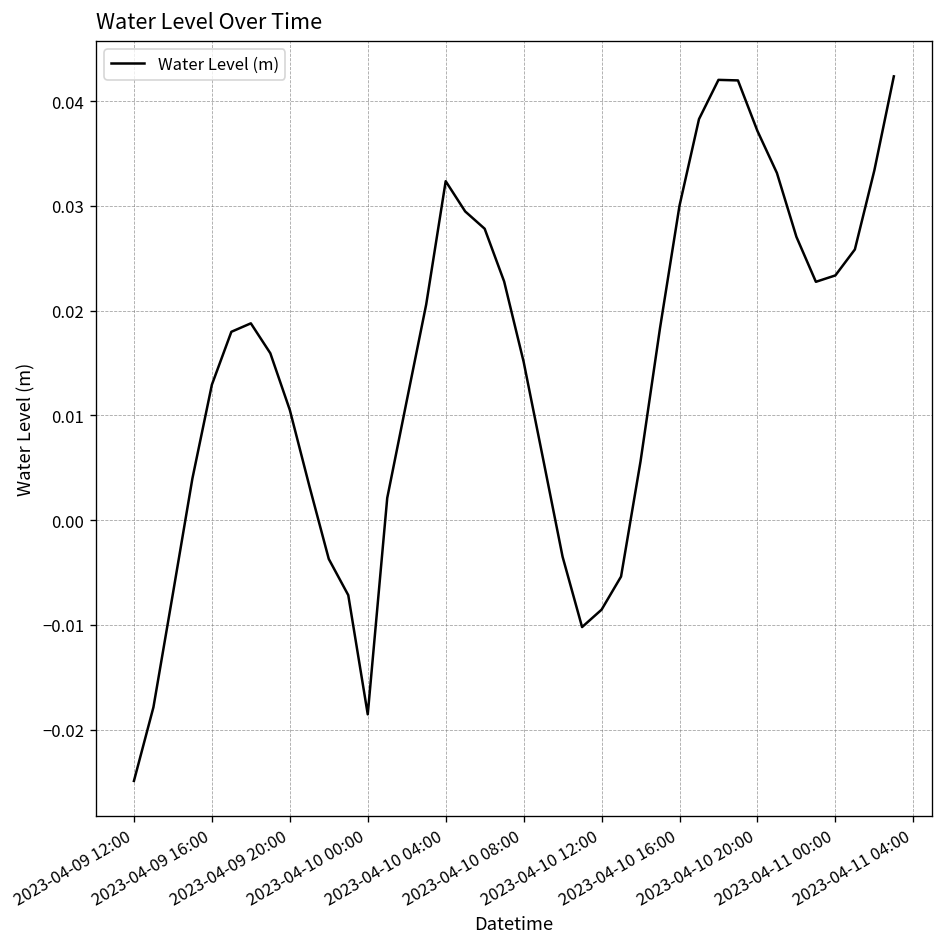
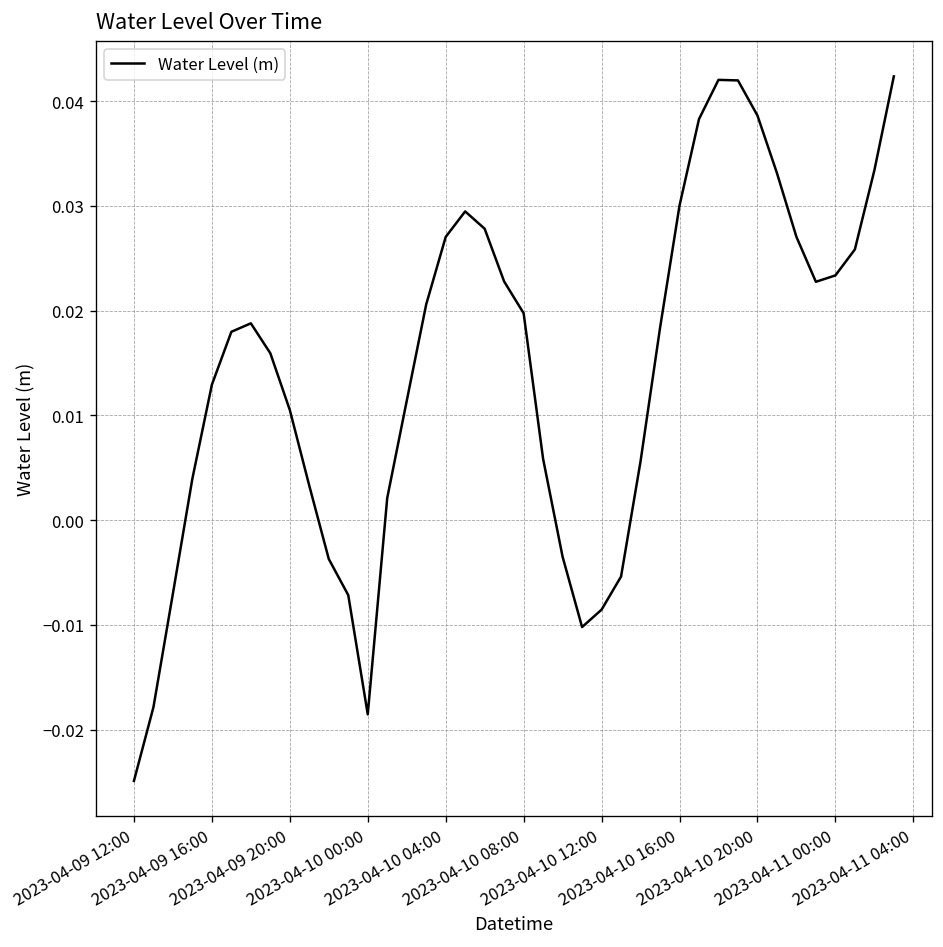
  {
    "2023-04-09 12:00": -0.025,
    "2023-04-09 16:00": 0.013,
    "2023-04-09 20:00": 0.011,
    "2023-04-10 00:00": -0.019,
-   "2023-04-10 04:00": 0.032,
-   "2023-04-10 08:00": 0.015,
+   "2023-04-10 04:00": 0.027,
+   "2023-04-10 08:00": 0.020,
    "2023-04-10 12:00": -0.009,
    "2023-04-10 16:00": 0.030,
-   "2023-04-10 20:00": 0.037,
+   "2023-04-10 20:00": 0.039,
    "2023-04-11 00:00": 0.023
  }
